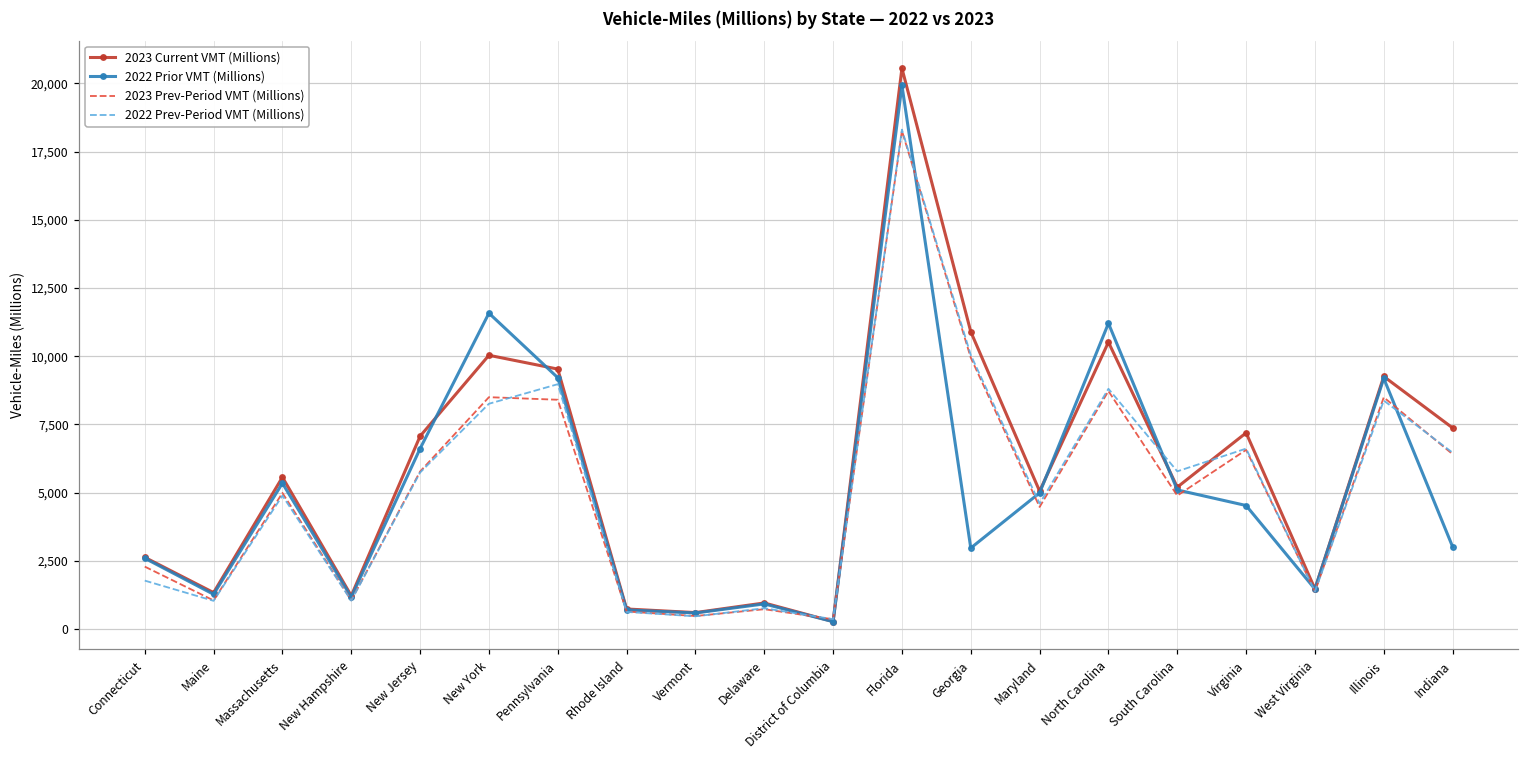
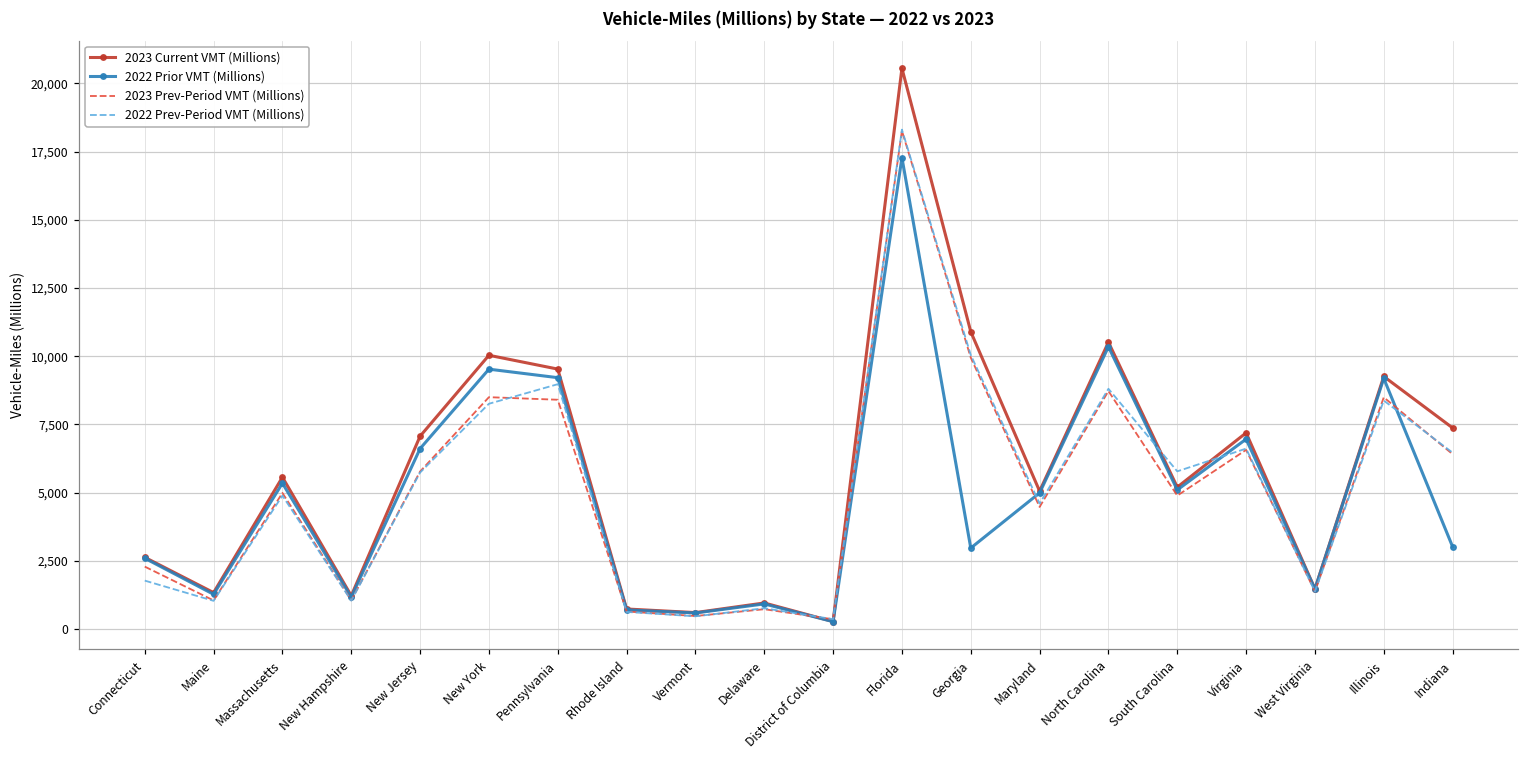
  {
    "2022 Prior VMT (Millions)": {
      "Massachusetts": "5,300",
      "New Jersey": "6,600",
-     "New York": "11,600",
+     "New York": "9,500",
      "Pennsylvania": "9,200",
-     "Florida": "19,900",
+     "Florida": "17,300",
      "Georgia": "3,000",
-     "North Carolina": "11,200",
-     "Virginia": "4,500",
+     "North Carolina": "10,300",
+     "Virginia": "7,000",
      "Indiana": "3,000"
    },
    "2022 Prev-Period VMT (Millions)": {
      "Connecticut": "1,800",
      "New York": "8,300",
      "Pennsylvania": "9,000",
      "Maryland": "4,600",
      "South Carolina": "5,800",
      "Illinois": "8,400"
    }
  }
